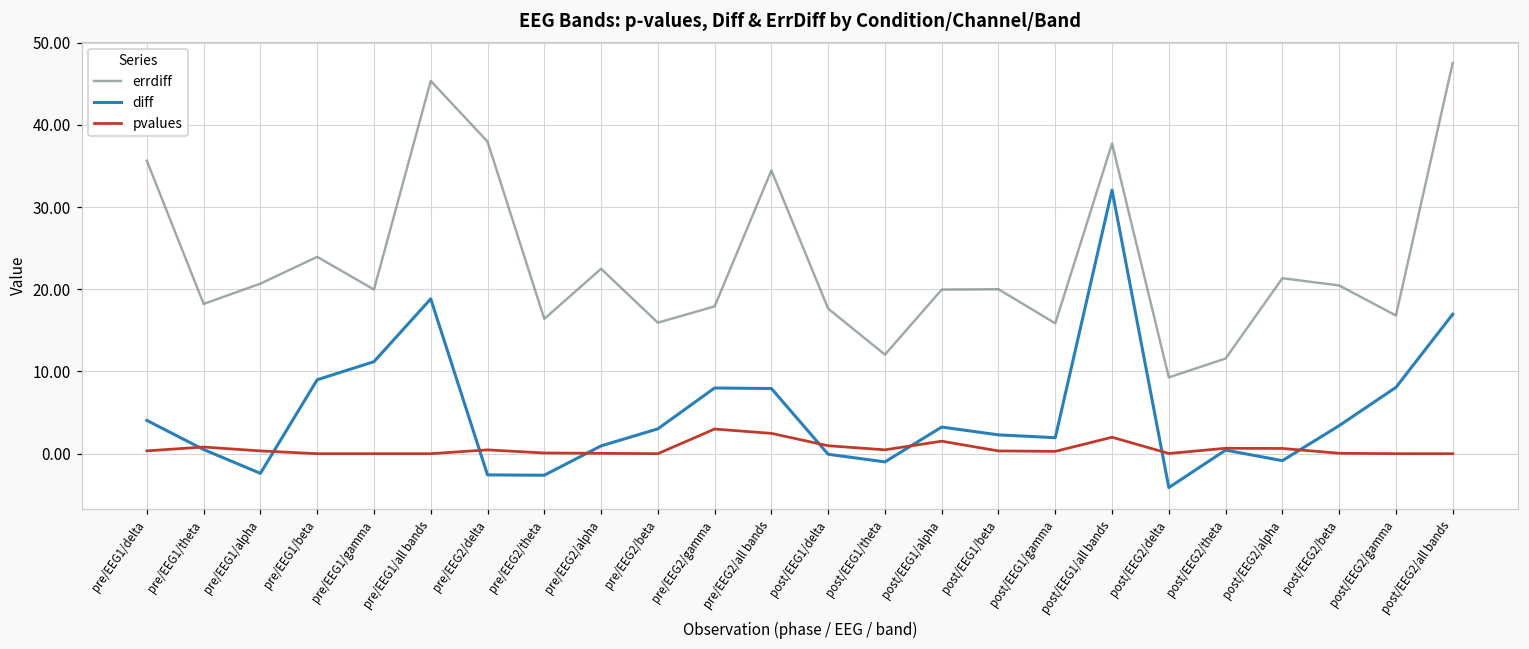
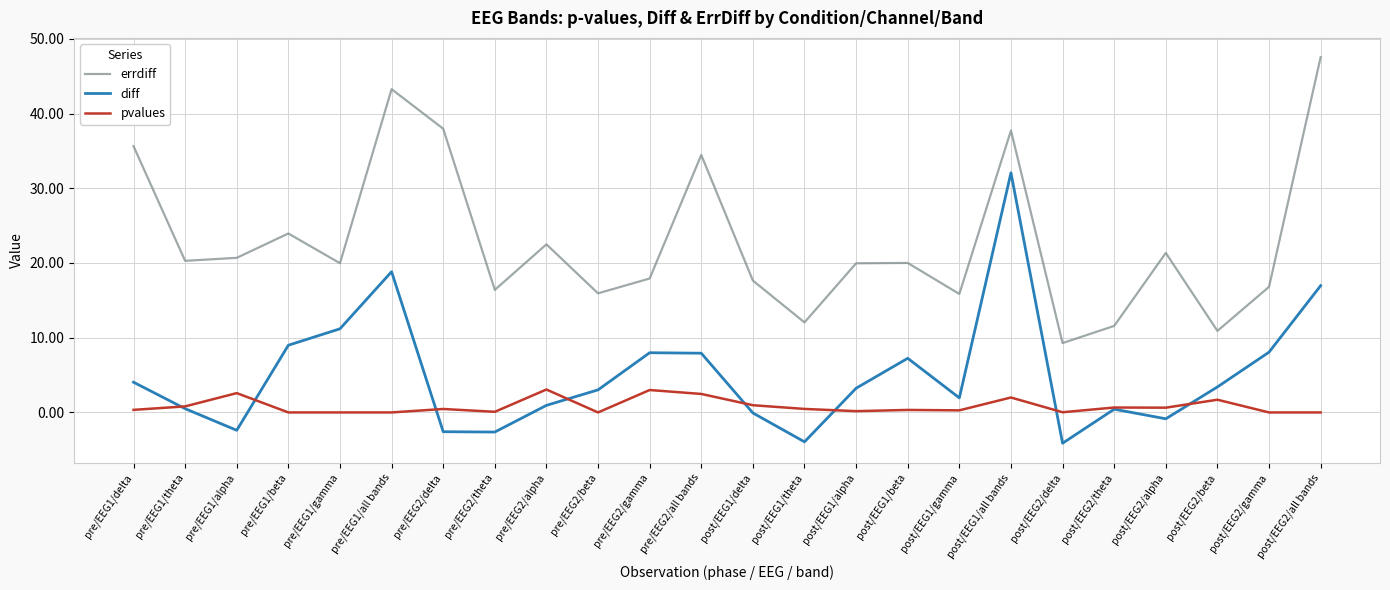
  {
    "errdiff": {
      "pre/EEG1/delta": 36,
-     "pre/EEG1/theta": 18,
+     "pre/EEG1/theta": 20,
      "pre/EEG1/alpha": 21,
      "pre/EEG1/beta": 24,
      "pre/EEG1/gamma": 20,
-     "pre/EEG1/all bands": 45,
+     "pre/EEG1/all bands": 43,
      "pre/EEG2/delta": 38,
      "pre/EEG2/theta": 16,
      "pre/EEG2/alpha": 22,
      "pre/EEG2/beta": 16,
      "pre/EEG2/gamma": 18,
      "pre/EEG2/all bands": 34,
      "post/EEG1/delta": 18,
      "post/EEG1/theta": 12,
      "post/EEG1/alpha": 20,
      "post/EEG1/beta": 20,
      "post/EEG1/gamma": 16,
      "post/EEG1/all bands": 38,
      "post/EEG2/delta": 9,
      "post/EEG2/theta": 12,
      "post/EEG2/alpha": 21,
-     "post/EEG2/beta": 20,
+     "post/EEG2/beta": 11,
      "post/EEG2/gamma": 17,
      "post/EEG2/all bands": 48
    },
    "diff": {
      "pre/EEG1/delta": 4,
      "pre/EEG1/alpha": -2,
      "pre/EEG1/beta": 9,
      "pre/EEG1/gamma": 11,
      "pre/EEG1/all bands": 19,
      "pre/EEG2/delta": -3,
      "pre/EEG2/theta": -3,
      "pre/EEG2/alpha": 1,
      "pre/EEG2/beta": 3,
      "pre/EEG2/gamma": 8,
      "pre/EEG2/all bands": 8,
      "post/EEG1/delta": 0,
-     "post/EEG1/theta": -1,
+     "post/EEG1/theta": -4,
      "post/EEG1/alpha": 3,
-     "post/EEG1/beta": 2,
+     "post/EEG1/beta": 7,
      "post/EEG1/gamma": 2,
      "post/EEG1/all bands": 32,
      "post/EEG2/delta": -4,
      "post/EEG2/alpha": -1,
      "post/EEG2/beta": 3,
      "post/EEG2/gamma": 8,
      "post/EEG2/all bands": 17
    },
    "pvalues": {
      "pre/EEG1/delta": 0,
-     "pre/EEG1/alpha": 0,
+     "pre/EEG1/alpha": 3,
      "pre/EEG1/beta": 0,
      "pre/EEG1/gamma": 0,
      "pre/EEG1/all bands": 0,
      "pre/EEG2/delta": 0,
      "pre/EEG2/theta": 0,
-     "pre/EEG2/alpha": 0,
+     "pre/EEG2/alpha": 3,
      "pre/EEG2/beta": 0,
      "pre/EEG2/gamma": 3,
      "pre/EEG2/all bands": 2,
      "post/EEG1/delta": 1,
      "post/EEG1/theta": 0,
-     "post/EEG1/alpha": 2,
+     "post/EEG1/alpha": 0,
      "post/EEG1/beta": 0,
      "post/EEG1/gamma": 0,
      "post/EEG1/all bands": 2,
      "post/EEG2/delta": 0,
      "post/EEG2/alpha": 1,
-     "post/EEG2/beta": 0,
+     "post/EEG2/beta": 2,
      "post/EEG2/gamma": 0,
      "post/EEG2/all bands": 0
    }
  }
